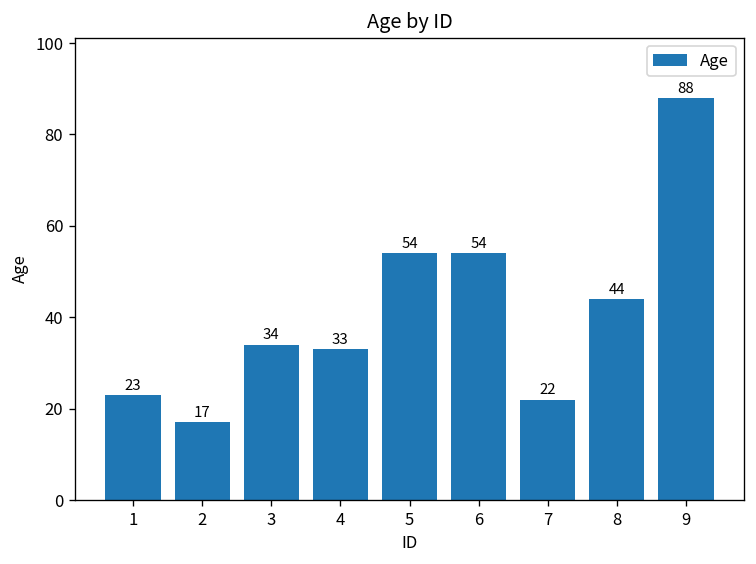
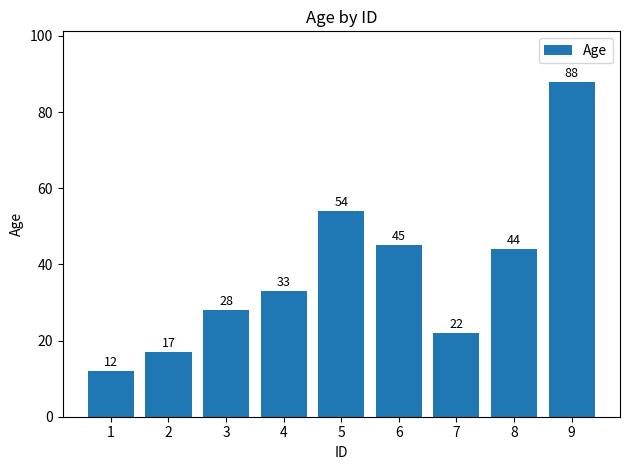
  {
-   "1": 23,
+   "1": 12,
    "2": 17,
-   "3": 34,
+   "3": 28,
    "4": 33,
    "5": 54,
-   "6": 54,
+   "6": 45,
    "7": 22,
    "8": 44,
    "9": 88
  }
